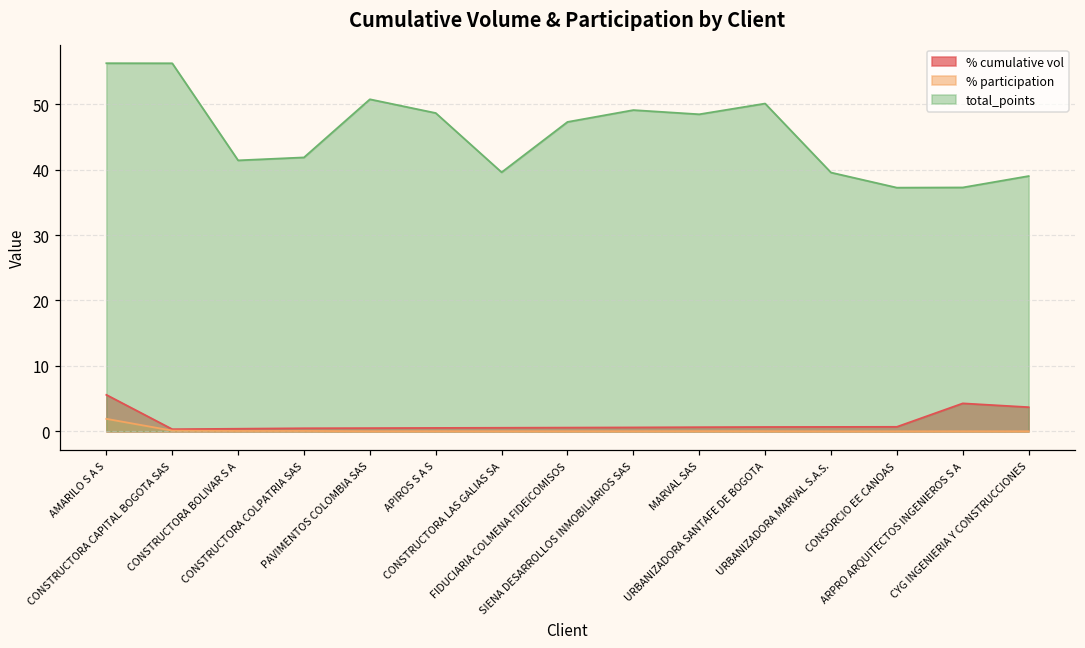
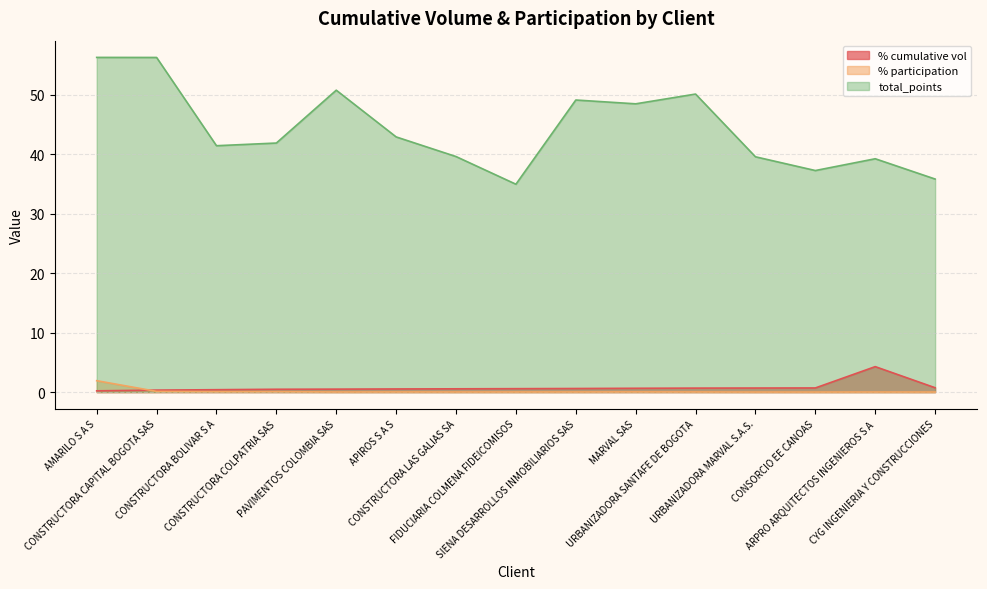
  {
    "% cumulative vol": {
-     "AMARILO S A S": 6,
+     "AMARILO S A S": 0,
      "PAVIMENTOS COLOMBIA SAS": 0,
      "APIROS S A S": 1,
      "CONSTRUCTORA LAS GALIAS SA": 1,
      "FIDUCIARIA COLMENA FIDEICOMISOS": 1,
      "SIENA DESARROLLOS INMOBILIARIOS SAS": 1,
      "MARVAL SAS": 1,
      "URBANIZADORA SANTAFE DE BOGOTA": 1,
      "URBANIZADORA MARVAL S.A.S.": 1,
      "CONSORCIO EE CANOAS": 1,
      "ARPRO ARQUITECTOS INGENIEROS S A": 4,
-     "CYG INGENIERIA Y CONSTRUCCIONES": 4
+     "CYG INGENIERIA Y CONSTRUCCIONES": 1
    },
    "% participation": {
      "AMARILO S A S": 2,
      "PAVIMENTOS COLOMBIA SAS": 0,
      "APIROS S A S": 0,
      "CONSTRUCTORA LAS GALIAS SA": 0,
      "FIDUCIARIA COLMENA FIDEICOMISOS": 0,
      "SIENA DESARROLLOS INMOBILIARIOS SAS": 0,
      "MARVAL SAS": 0,
      "URBANIZADORA SANTAFE DE BOGOTA": 0,
      "URBANIZADORA MARVAL S.A.S.": 0,
      "CONSORCIO EE CANOAS": 0,
      "ARPRO ARQUITECTOS INGENIEROS S A": 0,
      "CYG INGENIERIA Y CONSTRUCCIONES": 0
    },
    "total_points": {
      "AMARILO S A S": 56,
      "CONSTRUCTORA CAPITAL BOGOTA SAS": 56,
      "CONSTRUCTORA BOLIVAR S A": 41,
      "CONSTRUCTORA COLPATRIA SAS": 42,
      "PAVIMENTOS COLOMBIA SAS": 51,
-     "APIROS S A S": 49,
+     "APIROS S A S": 43,
      "CONSTRUCTORA LAS GALIAS SA": 40,
-     "FIDUCIARIA COLMENA FIDEICOMISOS": 47,
+     "FIDUCIARIA COLMENA FIDEICOMISOS": 35,
      "SIENA DESARROLLOS INMOBILIARIOS SAS": 49,
      "MARVAL SAS": 48,
      "URBANIZADORA SANTAFE DE BOGOTA": 50,
      "URBANIZADORA MARVAL S.A.S.": 40,
      "CONSORCIO EE CANOAS": 37,
-     "ARPRO ARQUITECTOS INGENIEROS S A": 37,
-     "CYG INGENIERIA Y CONSTRUCCIONES": 39
+     "ARPRO ARQUITECTOS INGENIEROS S A": 39,
+     "CYG INGENIERIA Y CONSTRUCCIONES": 36
    }
  }
